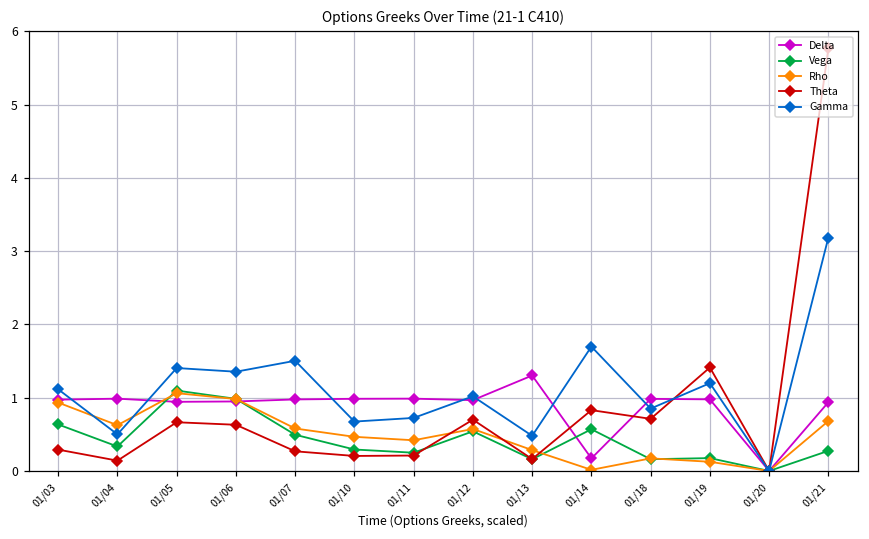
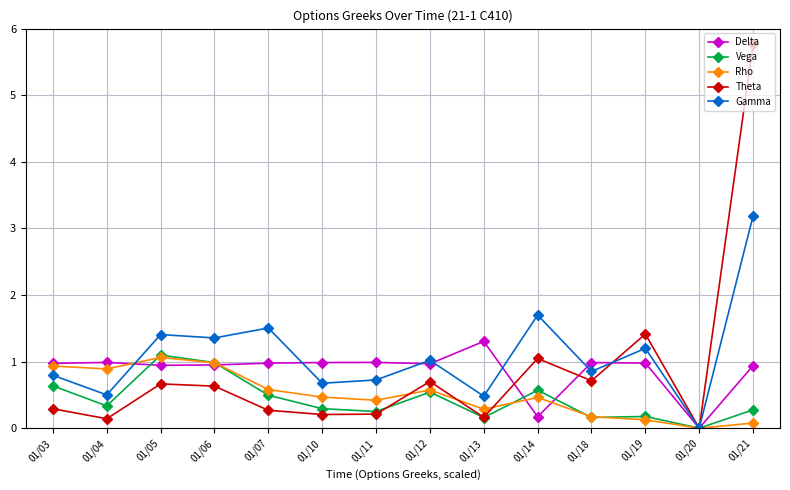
  {
    "Delta": {
      "01/03": 1.0,
      "01/04": 1.0,
      "01/05": 0.9,
      "01/07": 1.0,
      "01/10": 1.0,
      "01/11": 1.0,
      "01/12": 1.0,
      "01/13": 1.3,
      "01/14": 0.2,
      "01/18": 1.0,
      "01/19": 1.0,
      "01/21": 0.9
    },
    "Vega": {
      "01/03": 0.6,
      "01/04": 0.3,
      "01/07": 0.5,
      "01/10": 0.3,
      "01/14": 0.6,
      "01/19": 0.2,
      "01/21": 0.3
    },
    "Rho": {
      "01/03": 0.9,
-     "01/04": 0.6,
+     "01/04": 0.9,
      "01/07": 0.6,
      "01/10": 0.5,
      "01/11": 0.4,
      "01/13": 0.3,
-     "01/14": 0.0,
+     "01/14": 0.5,
      "01/19": 0.1,
-     "01/21": 0.7
+     "01/21": 0.1
    },
    "Theta": {
      "01/03": 0.3,
      "01/04": 0.1,
      "01/05": 0.7,
      "01/06": 0.6,
      "01/07": 0.3,
      "01/10": 0.2,
      "01/12": 0.7,
-     "01/14": 0.8,
+     "01/14": 1.0,
      "01/18": 0.7,
      "01/19": 1.4
    },
    "Gamma": {
-     "01/03": 1.1,
+     "01/03": 0.8,
      "01/04": 0.5,
      "01/05": 1.4,
      "01/06": 1.4,
      "01/07": 1.5,
      "01/10": 0.7,
      "01/11": 0.7,
      "01/12": 1.0,
      "01/13": 0.5,
      "01/14": 1.7,
      "01/18": 0.9,
      "01/19": 1.2,
      "01/21": 3.2
    }
  }
